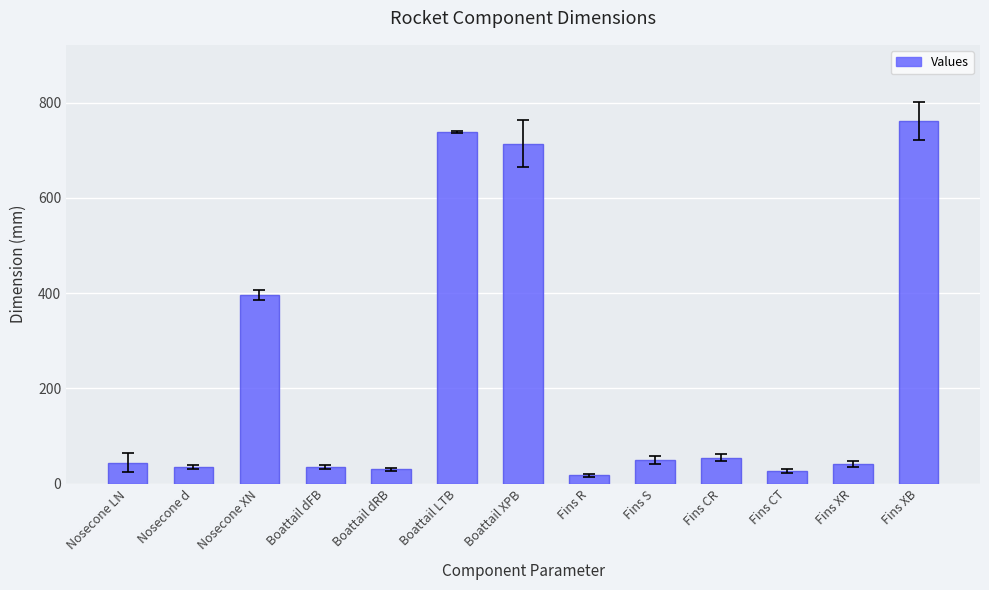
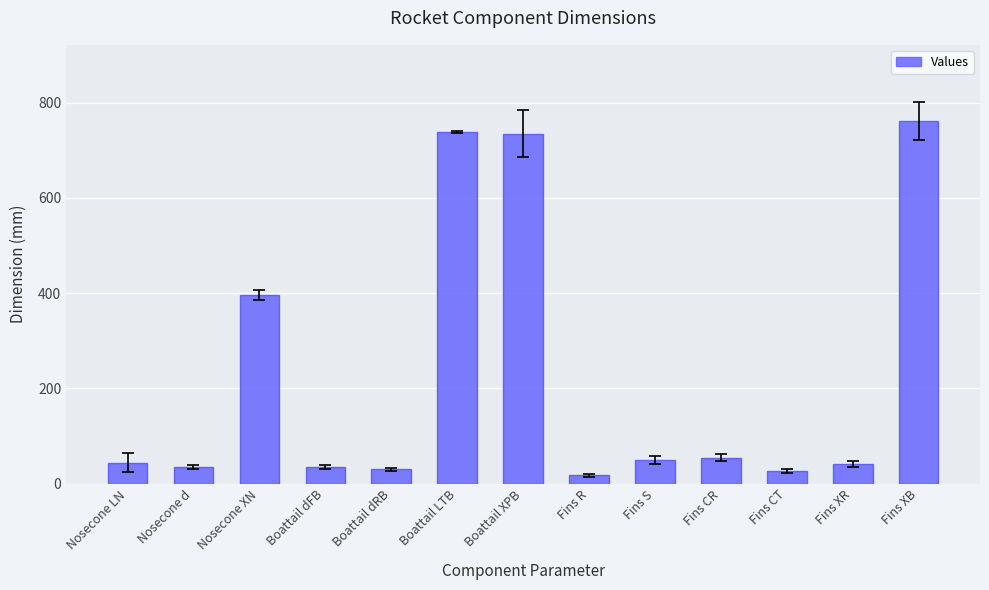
  {
    "Values": {
      "Nosecone LN": 40,
      "Nosecone d": 40,
      "Nosecone XN": 400,
      "Boattail dFB": 40,
      "Boattail dRB": 30,
      "Boattail LTB": 740,
-     "Boattail XPB": 710,
+     "Boattail XPB": 740,
      "Fins R": 20,
      "Fins S": 50,
      "Fins CR": 60,
      "Fins CT": 30,
      "Fins XR": 40,
      "Fins XB": 760
    }
  }
